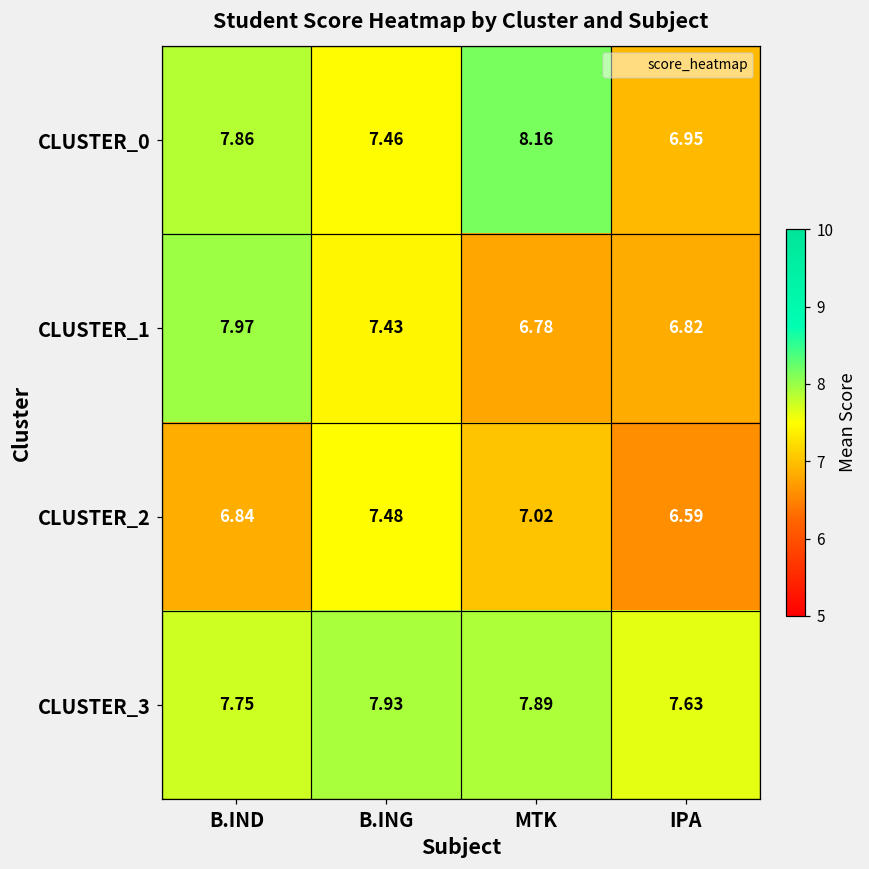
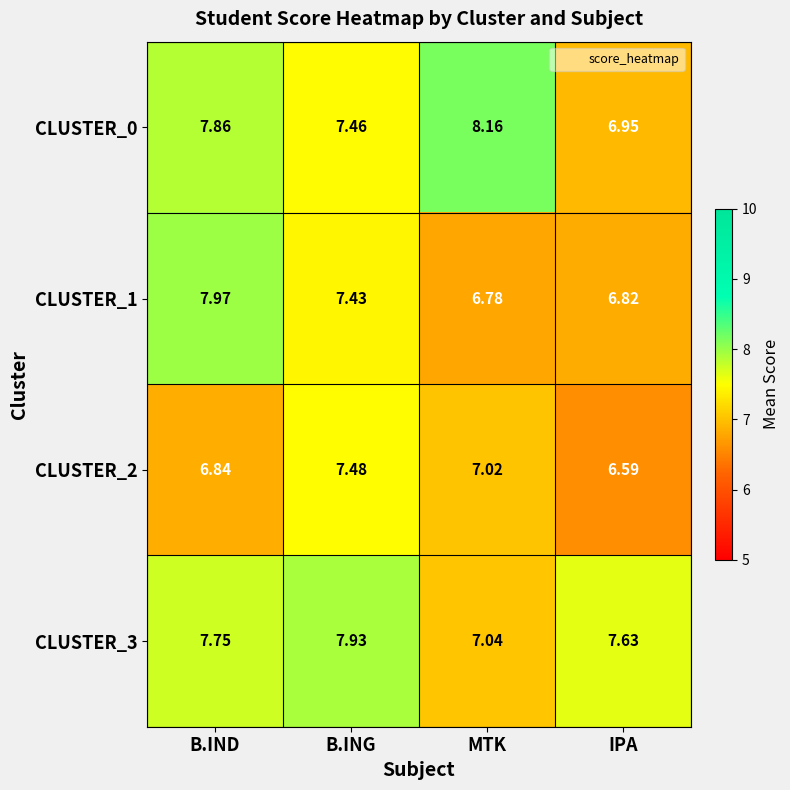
  {
    "CLUSTER_0": {
      "B.IND": 7.86,
      "B.ING": 7.46,
      "MTK": 8.16,
      "IPA": 6.95
    },
    "CLUSTER_1": {
      "B.IND": 7.97,
      "B.ING": 7.43,
      "MTK": 6.78,
      "IPA": 6.82
    },
    "CLUSTER_2": {
      "B.IND": 6.84,
      "B.ING": 7.48,
      "MTK": 7.02,
      "IPA": 6.59
    },
    "CLUSTER_3": {
      "B.IND": 7.75,
      "B.ING": 7.93,
-     "MTK": 7.89,
+     "MTK": 7.04,
      "IPA": 7.63
    }
  }
